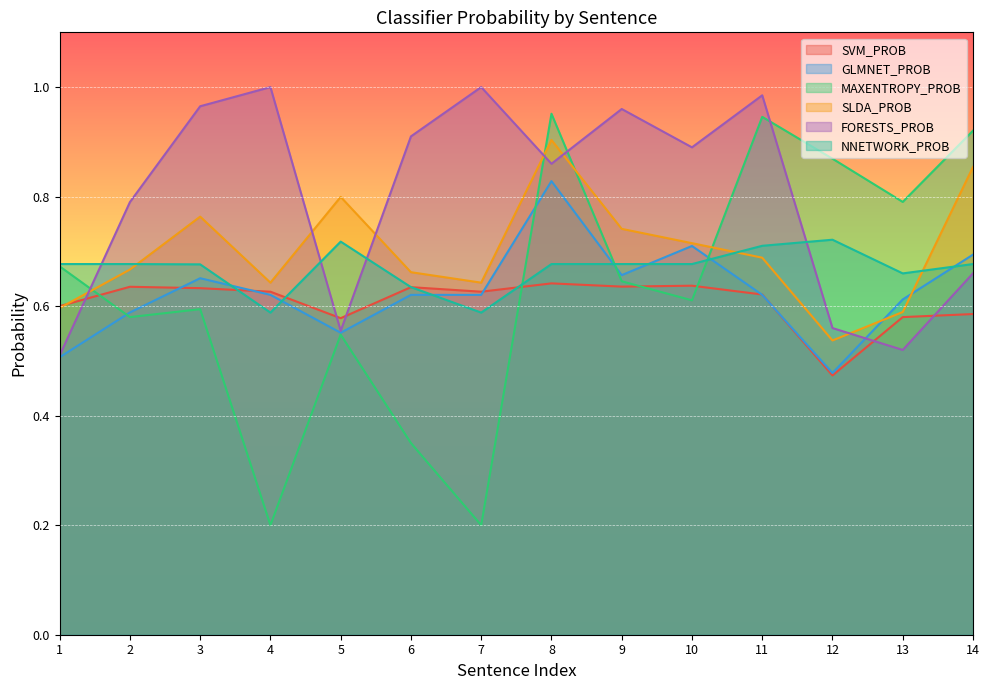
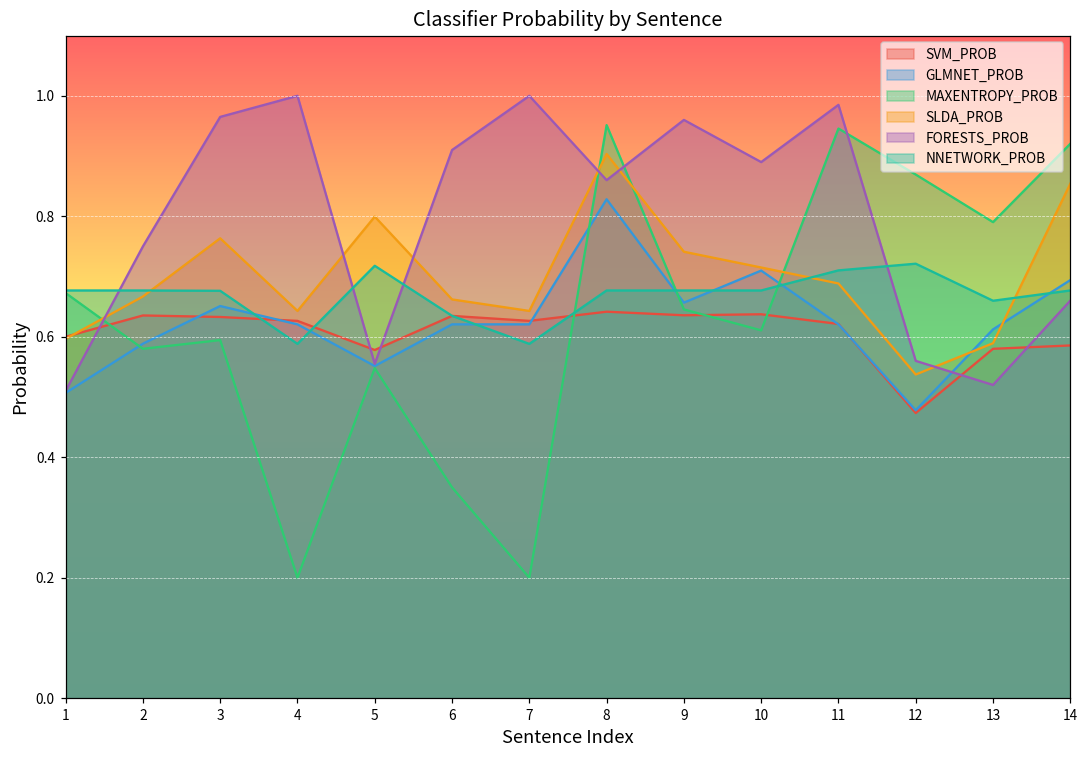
  {
    "FORESTS_PROB": {
-     "2": 0.79,
+     "2": 0.75,
      "3": 0.97,
      "4": 1.00,
      "6": 0.91,
      "7": 1.00,
      "8": 0.86,
      "9": 0.96,
      "10": 0.89,
      "11": 0.99,
      "12": 0.56,
      "13": 0.52,
      "14": 0.66
    }
  }
